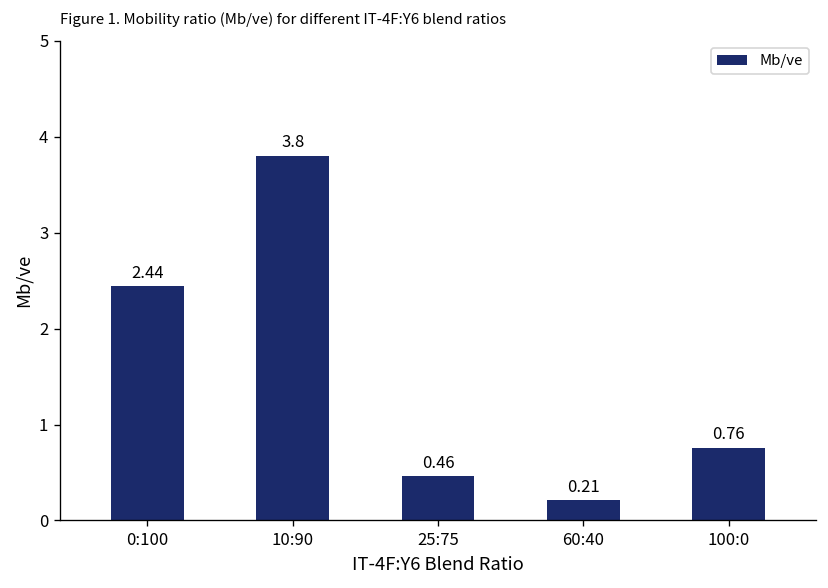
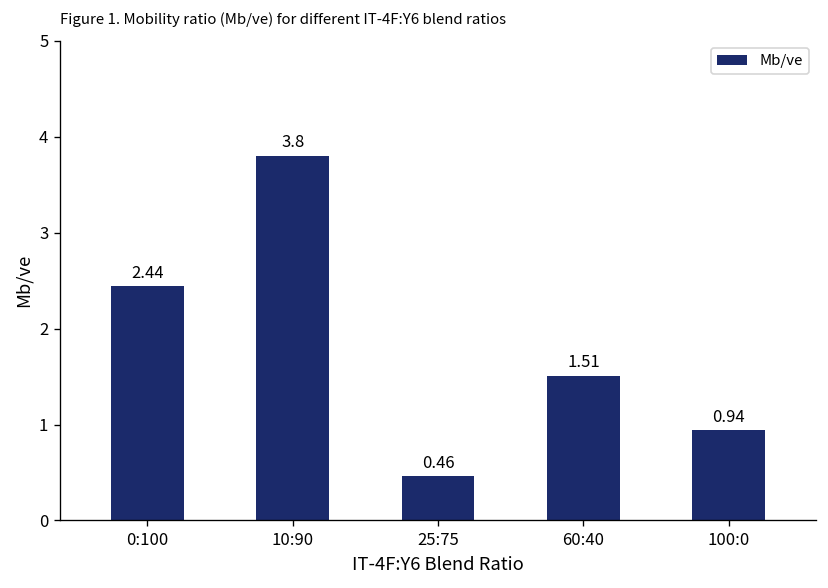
  {
    "0:100": 2.44,
    "10:90": 3.8,
    "25:75": 0.46,
-   "60:40": 0.21,
-   "100:0": 0.76
+   "60:40": 1.51,
+   "100:0": 0.94
  }
